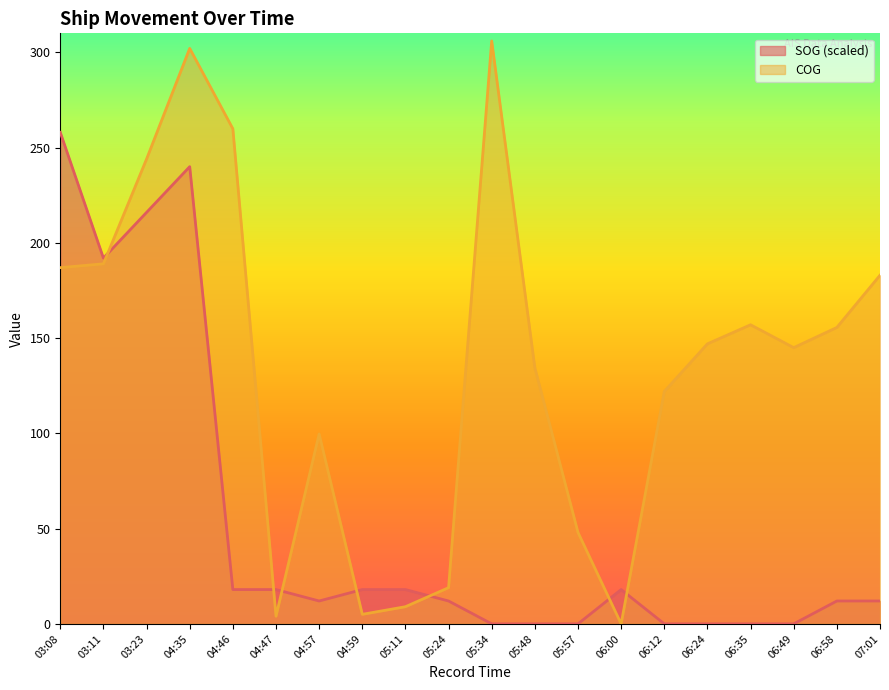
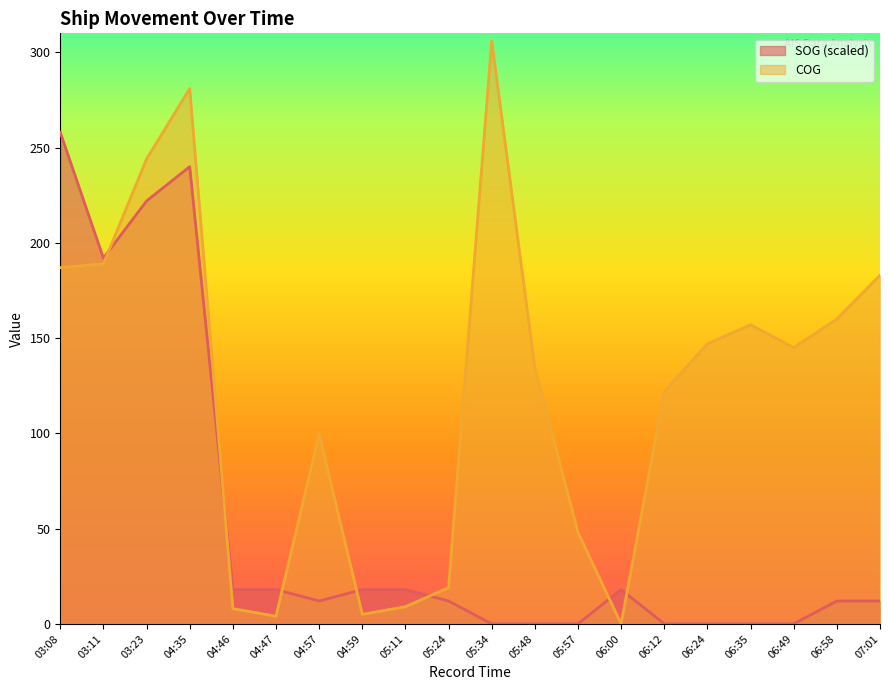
  {
    "SOG (scaled)": {
      "03:08": 258,
      "03:11": 192,
-     "03:23": 216,
+     "03:23": 222,
      "04:35": 240,
      "04:46": 18,
      "04:47": 18,
      "04:57": 12,
      "04:59": 18,
      "05:11": 18,
      "05:24": 12,
      "05:34": 0,
      "05:48": 0,
      "05:57": 0,
      "06:00": 18,
      "06:12": 0,
      "06:24": 0,
      "06:35": 0,
      "06:49": 0,
      "06:58": 12,
      "07:01": 12
    },
    "COG": {
      "03:08": 187,
      "03:11": 189,
      "03:23": 244,
-     "04:35": 302,
-     "04:46": 260,
+     "04:35": 281,
+     "04:46": 8,
      "04:47": 4,
      "04:57": 100,
      "04:59": 5,
      "05:11": 9,
      "05:24": 19,
      "05:34": 306,
      "05:48": 134,
      "05:57": 48,
      "06:00": 0,
      "06:12": 122,
      "06:24": 147,
      "06:35": 157,
      "06:49": 145,
-     "06:58": 156,
+     "06:58": 160,
      "07:01": 183
    }
  }
